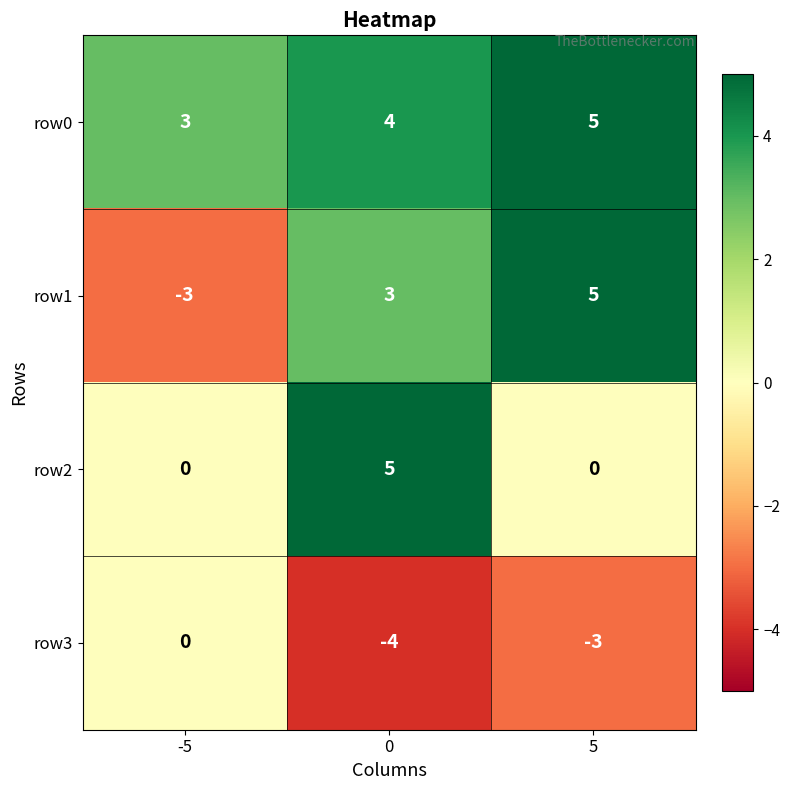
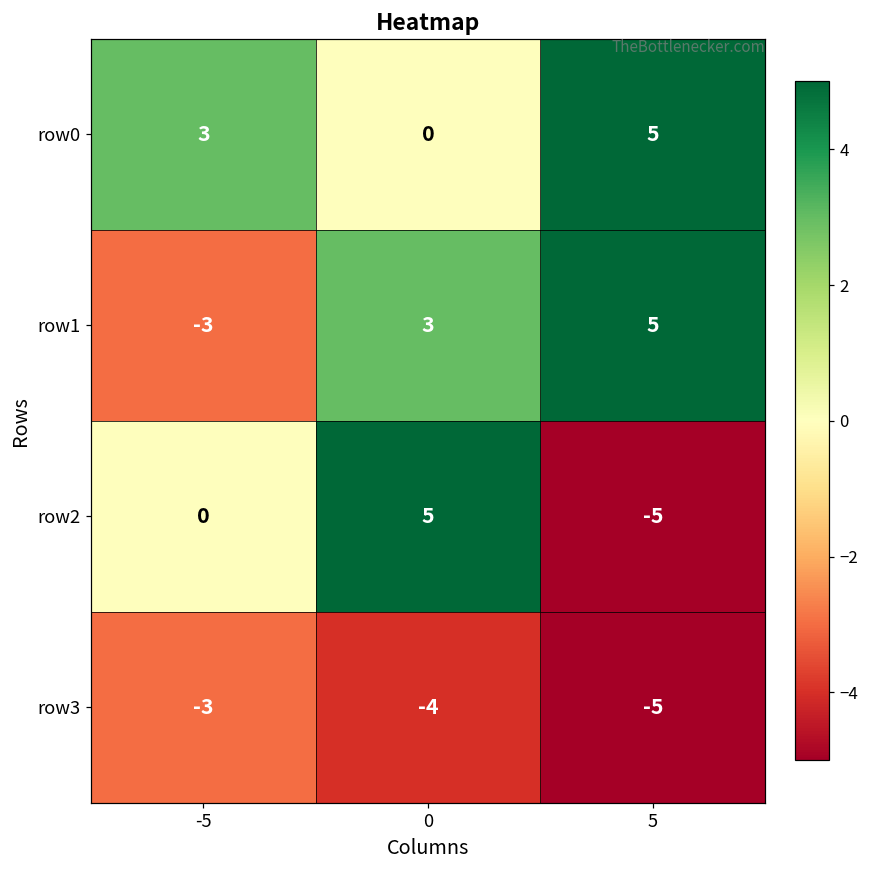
  {
    "row0": {
      "-5": 3,
-     "0": 4
+     "0": 0
    },
    "row1": {
      "-5": -3,
      "0": 3,
      "5": 5
    },
    "row2": {
      "-5": 0,
      "0": 5,
-     "5": 0
+     "5": -5
    },
    "row3": {
-     "-5": 0,
+     "-5": -3,
      "0": -4,
-     "5": -3
+     "5": -5
    }
  }
